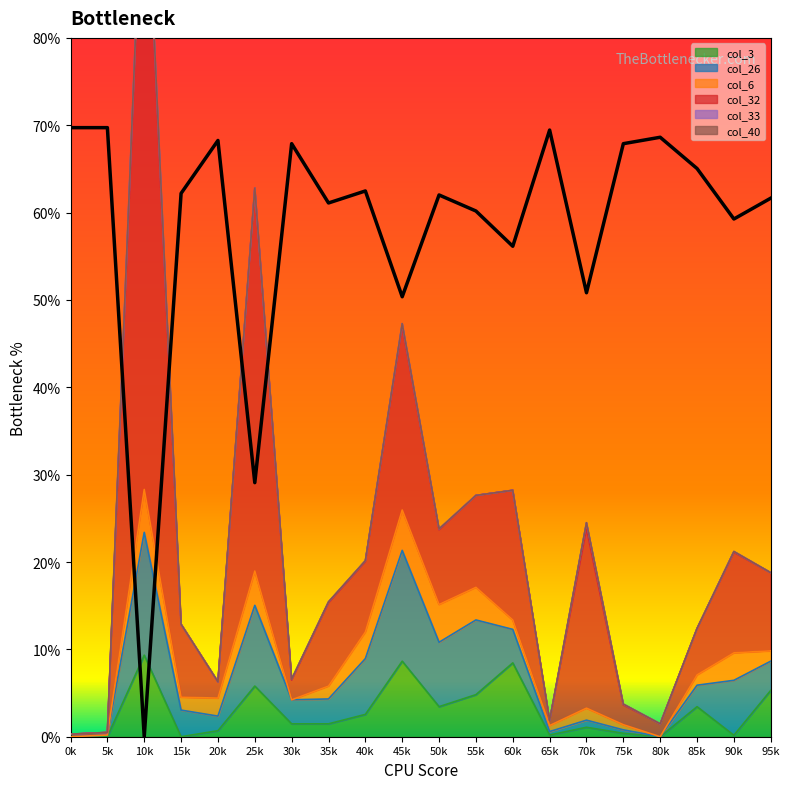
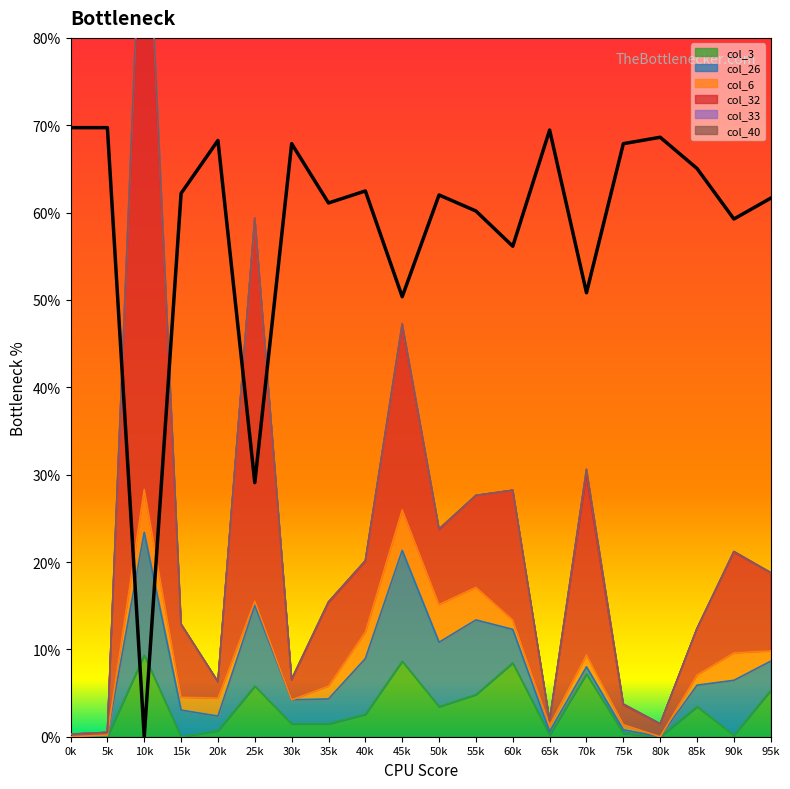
  {
    "col_3": {
      "10k": "9%",
      "15k": "0%",
      "20k": "1%",
      "25k": "6%",
      "30k": "1%",
      "35k": "1%",
      "40k": "3%",
      "45k": "9%",
      "50k": "3%",
      "55k": "5%",
      "60k": "8%",
      "65k": "0%",
-     "70k": "1%",
+     "70k": "7%",
      "75k": "0%",
      "85k": "3%",
      "90k": "0%",
      "95k": "5%"
    },
    "col_26": {
      "10k": "14%",
      "15k": "3%",
      "20k": "2%",
      "25k": "9%",
      "35k": "3%",
      "40k": "6%",
      "45k": "13%",
      "50k": "7%",
      "55k": "9%",
      "60k": "4%",
      "65k": "0%",
      "70k": "1%",
      "75k": "0%",
      "85k": "2%",
      "90k": "6%",
      "95k": "3%"
    },
    "col_6": {
      "10k": "5%",
      "15k": "1%",
      "20k": "2%",
-     "25k": "4%",
+     "25k": "0%",
      "35k": "1%",
      "40k": "3%",
      "45k": "5%",
      "50k": "4%",
      "55k": "4%",
      "60k": "1%",
      "65k": "1%",
      "70k": "1%",
      "75k": "1%",
      "85k": "1%",
      "90k": "3%",
      "95k": "1%"
    },
    "col_32": {
      "45k": "21%",
      "70k": "21%"
    },
    "col_40": {
      "45k": "0%"
    }
  }
